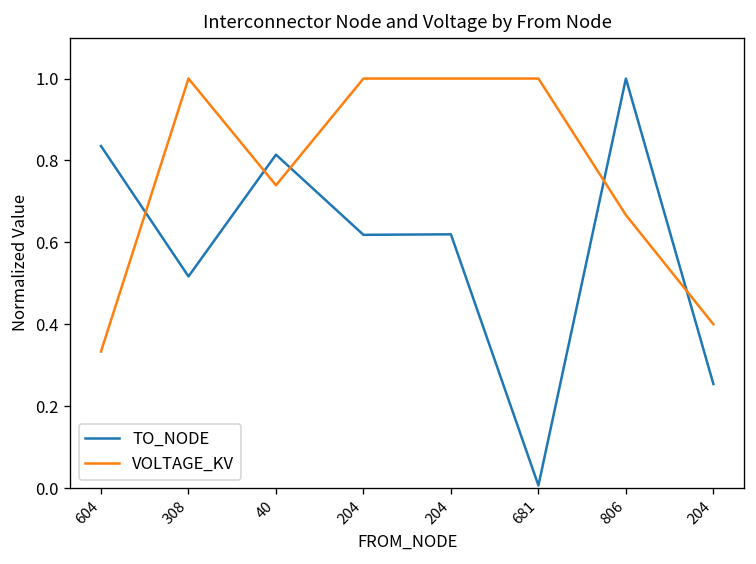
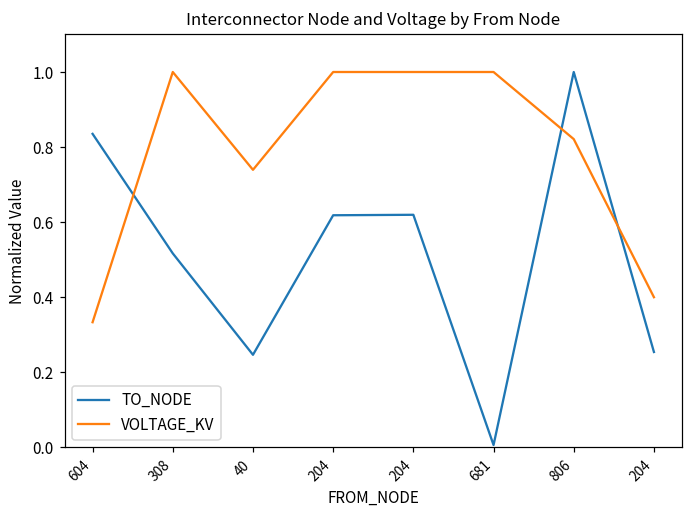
  {
    "TO_NODE": {
      "604": 0.84,
      "308": 0.52,
-     "40": 0.81,
+     "40": 0.25,
      "681": 0.01,
      "806": 1.00
    },
    "VOLTAGE_KV": {
      "604": 0.33,
      "308": 1.00,
      "40": 0.74,
      "681": 1.00,
-     "806": 0.67
+     "806": 0.82
    }
  }
